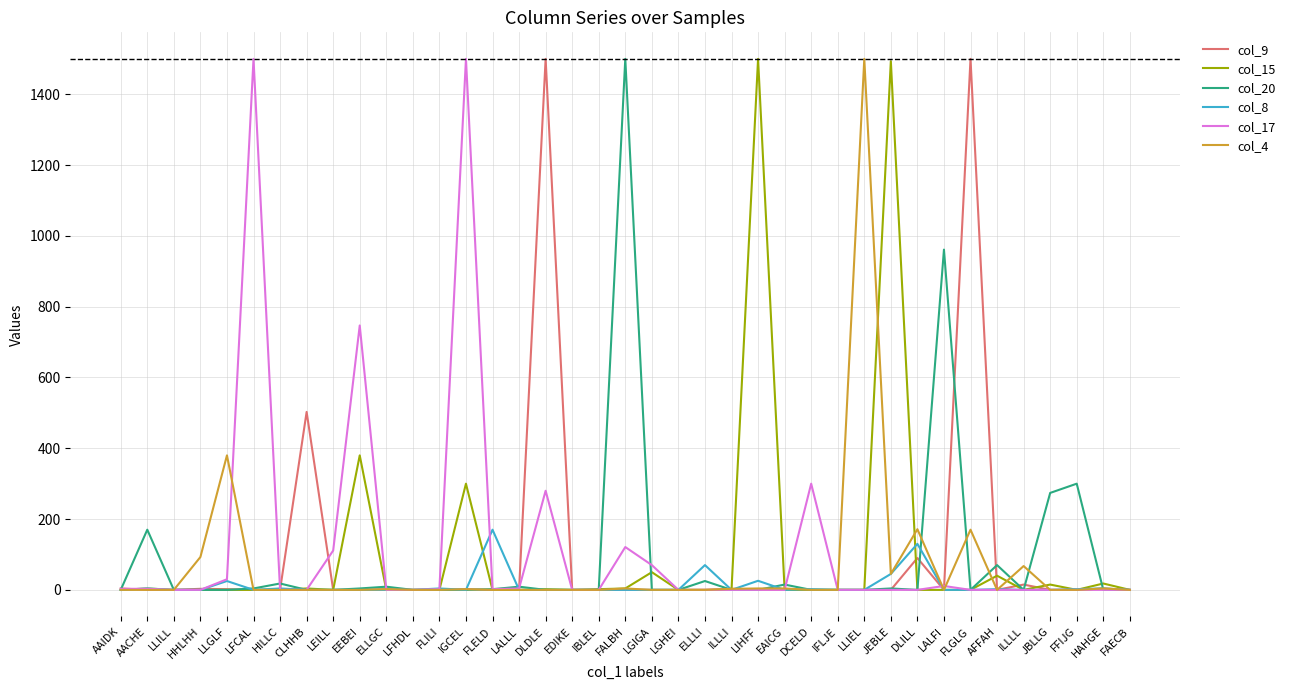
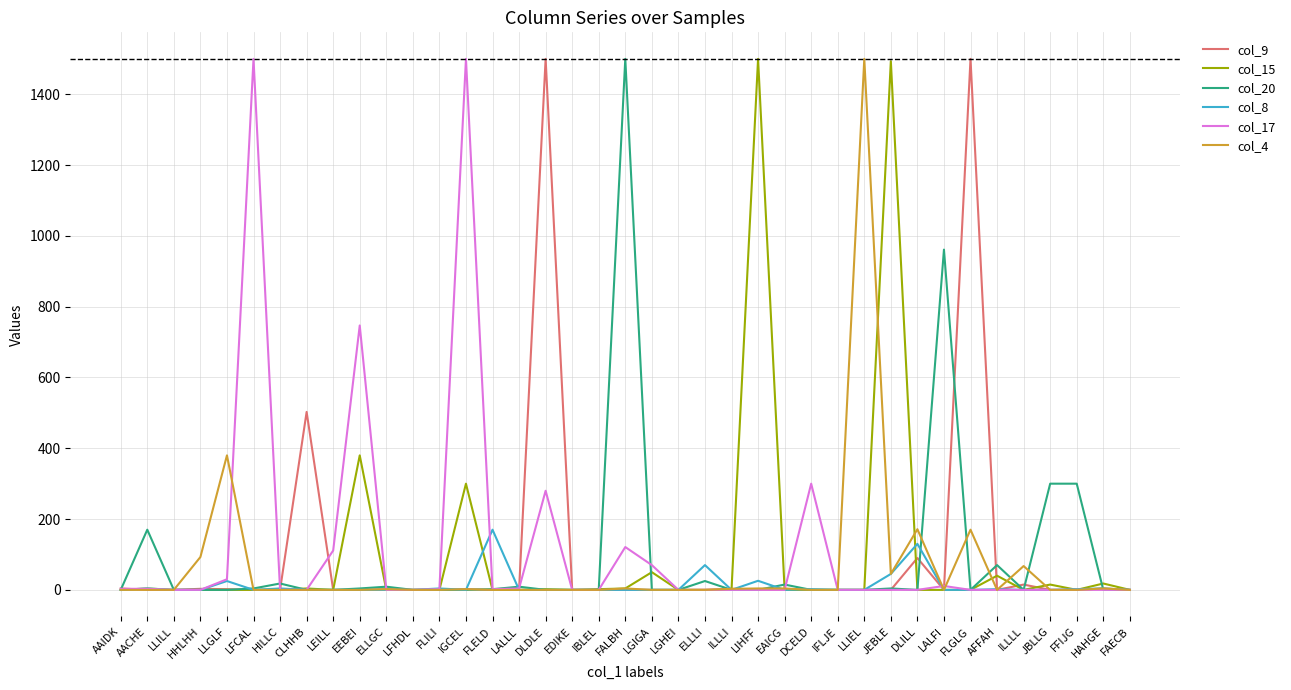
  {
    "col_9": {
      "CLHHB": 500,
      "DLDLE": 1500,
      "DLILL": 90,
      "FLGLG": 1500,
      "ILLLL": 20
    },
    "col_15": {
      "EEBEI": 380,
      "IGCEL": 300,
      "LGIGA": 50,
      "LIHFF": 1500,
      "JEBLE": 1490,
      "AFFAH": 40,
      "JBLLG": 20,
      "HAHGE": 20
    },
    "col_20": {
      "AACHE": 170,
      "HILLC": 20,
      "FALBH": 1500,
      "ELLLI": 30,
      "EAICG": 20,
      "LALFI": 960,
      "AFFAH": 70,
-     "JBLLG": 270,
+     "JBLLG": 300,
      "FFIJG": 300
    },
    "col_8": {
      "FLELD": 170,
      "ELLLI": 70,
      "LIHFF": 30,
      "DLILL": 130
    },
    "col_17": {
      "LFCAL": 1500,
      "LEILL": 110,
      "EEBEI": 750,
      "IGCEL": 1500,
      "DLDLE": 280,
      "FALBH": 120,
      "LGIGA": 70,
      "DCELD": 300,
      "LALFI": 10
    },
    "col_4": {
      "HHLHH": 90,
      "LLGLF": 380,
      "LLIEL": 1500,
      "DLILL": 170,
      "FLGLG": 170,
      "ILLLL": 70
    }
  }
